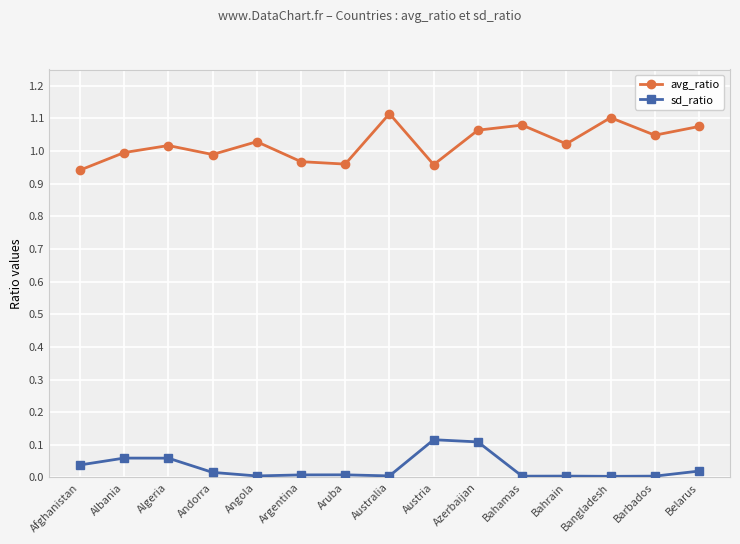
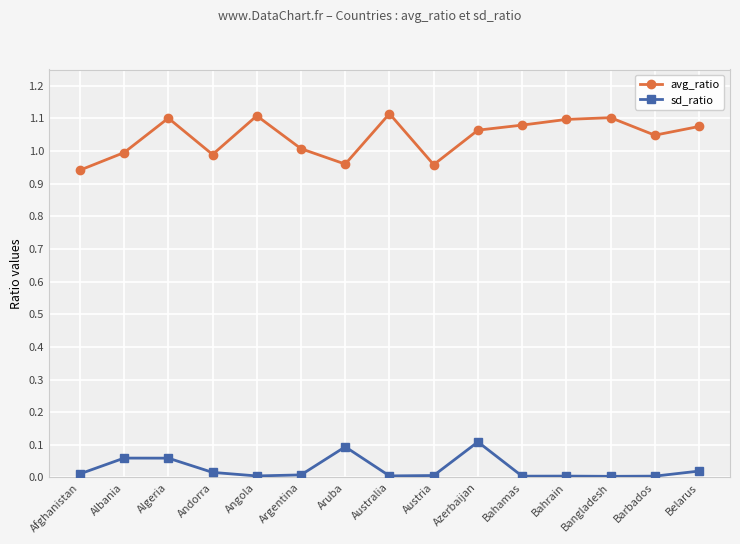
  {
    "avg_ratio": {
      "Afghanistan": 0.94,
      "Albania": 1.00,
-     "Algeria": 1.02,
+     "Algeria": 1.10,
      "Andorra": 0.99,
-     "Angola": 1.03,
-     "Argentina": 0.97,
+     "Angola": 1.11,
+     "Argentina": 1.01,
      "Aruba": 0.96,
      "Australia": 1.11,
      "Austria": 0.96,
      "Azerbaijan": 1.06,
      "Bahamas": 1.08,
-     "Bahrain": 1.02,
+     "Bahrain": 1.10,
      "Bangladesh": 1.10,
      "Barbados": 1.05,
      "Belarus": 1.08
    },
    "sd_ratio": {
-     "Afghanistan": 0.04,
+     "Afghanistan": 0.01,
      "Albania": 0.06,
      "Algeria": 0.06,
      "Andorra": 0.02,
      "Angola": 0.00,
      "Argentina": 0.01,
-     "Aruba": 0.01,
+     "Aruba": 0.09,
      "Australia": 0.00,
-     "Austria": 0.12,
+     "Austria": 0.01,
      "Azerbaijan": 0.11,
      "Bahamas": 0.00,
      "Bahrain": 0.00,
      "Bangladesh": 0.00,
      "Barbados": 0.00,
      "Belarus": 0.02
    }
  }
